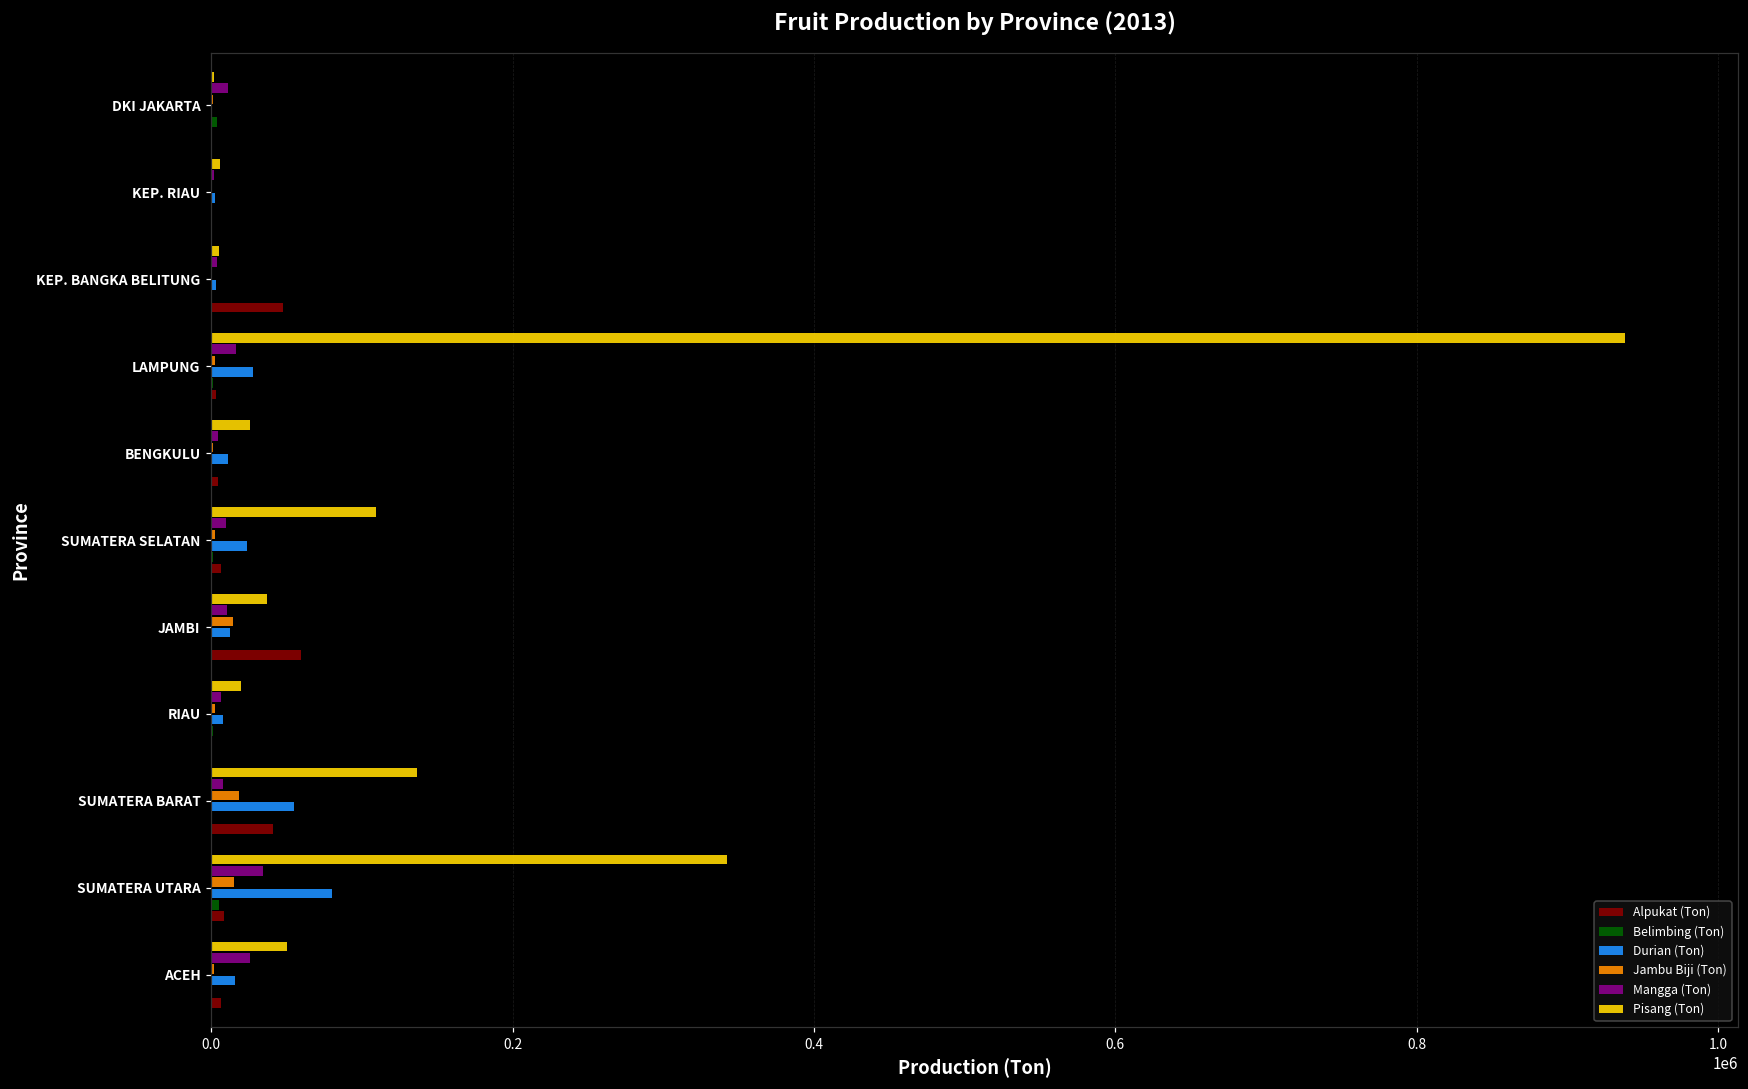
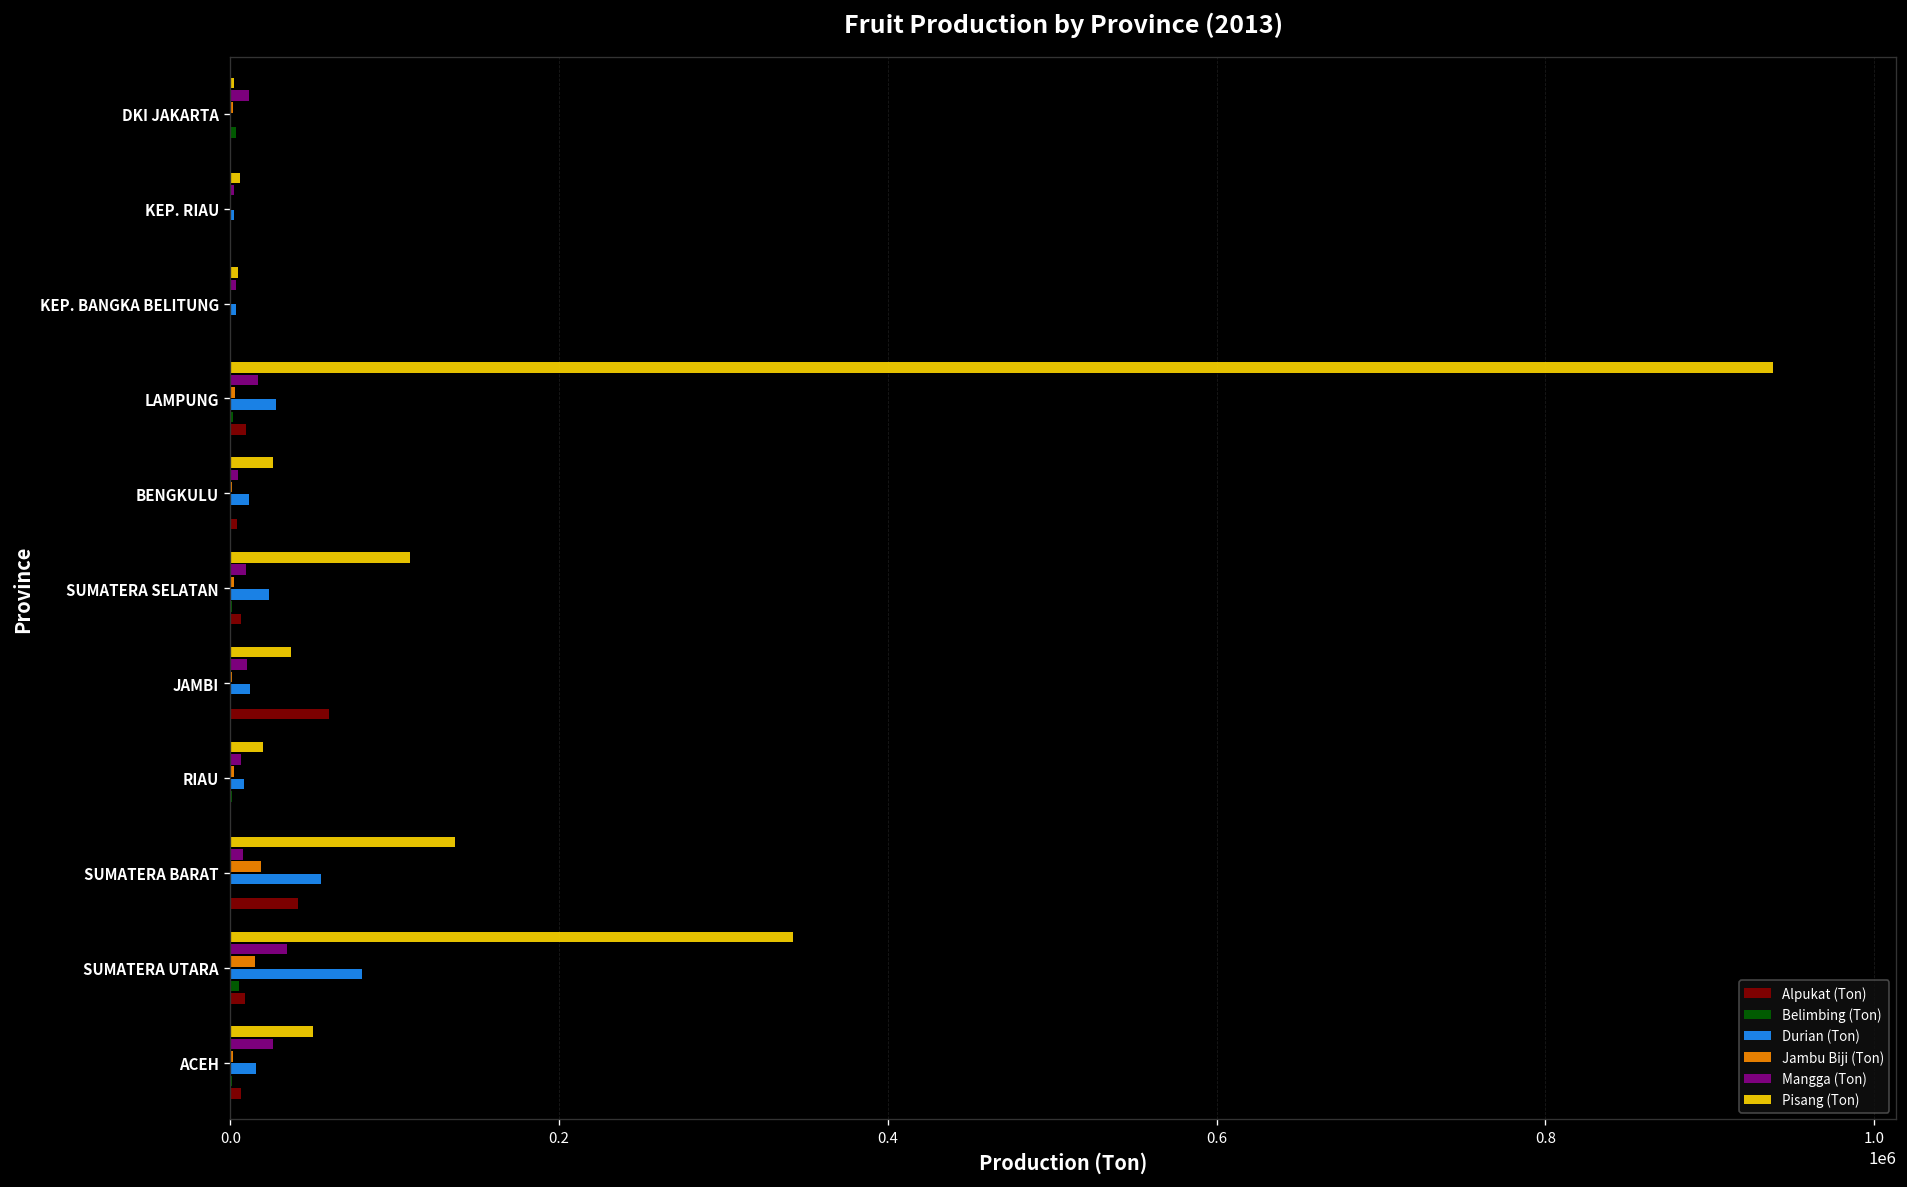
  {
    "Alpukat (Ton)": {
-     "KEP. BANGKA BELITUNG": 48000,
-     "LAMPUNG": 3000,
+     "KEP. BANGKA BELITUNG": 0,
+     "LAMPUNG": 10000,
      "BENGKULU": 4000,
      "SUMATERA SELATAN": 6000,
      "JAMBI": 60000,
      "SUMATERA BARAT": 41000,
      "SUMATERA UTARA": 9000,
      "ACEH": 7000
    },
    "Belimbing (Ton)": {
      "DKI JAKARTA": 4000,
      "SUMATERA UTARA": 5000
    },
    "Durian (Ton)": {
      "KEP. RIAU": 2000,
      "KEP. BANGKA BELITUNG": 3000,
      "LAMPUNG": 28000,
      "BENGKULU": 11000,
      "SUMATERA SELATAN": 24000,
      "JAMBI": 12000,
      "RIAU": 8000,
      "SUMATERA BARAT": 55000,
      "SUMATERA UTARA": 80000,
      "ACEH": 16000
    },
    "Jambu Biji (Ton)": {
      "LAMPUNG": 3000,
      "SUMATERA SELATAN": 2000,
-     "JAMBI": 14000,
+     "JAMBI": 1000,
      "RIAU": 2000,
      "SUMATERA BARAT": 19000,
      "SUMATERA UTARA": 15000,
      "ACEH": 2000
    },
    "Mangga (Ton)": {
      "DKI JAKARTA": 11000,
      "KEP. RIAU": 2000,
      "KEP. BANGKA BELITUNG": 4000,
      "LAMPUNG": 17000,
      "BENGKULU": 5000,
      "SUMATERA SELATAN": 10000,
      "JAMBI": 10000,
      "RIAU": 6000,
      "SUMATERA BARAT": 8000,
      "SUMATERA UTARA": 35000,
      "ACEH": 26000
    },
    "Pisang (Ton)": {
      "DKI JAKARTA": 2000,
      "KEP. RIAU": 6000,
      "KEP. BANGKA BELITUNG": 5000,
      "LAMPUNG": 938000,
      "BENGKULU": 26000,
      "SUMATERA SELATAN": 109000,
      "JAMBI": 37000,
      "RIAU": 20000,
      "SUMATERA BARAT": 137000,
      "SUMATERA UTARA": 342000,
      "ACEH": 50000
    }
  }
